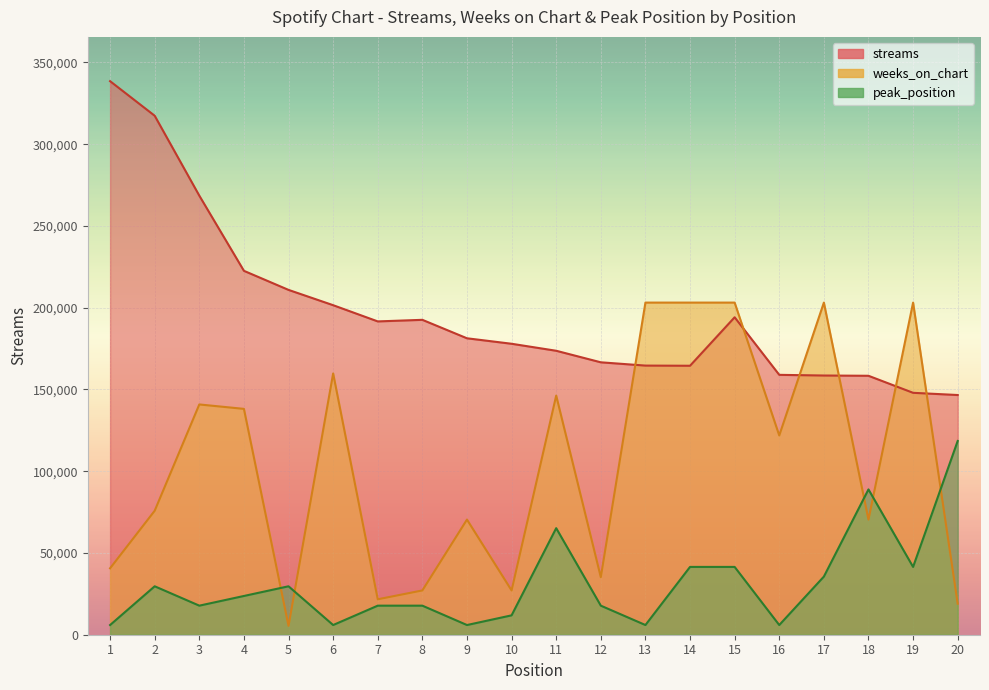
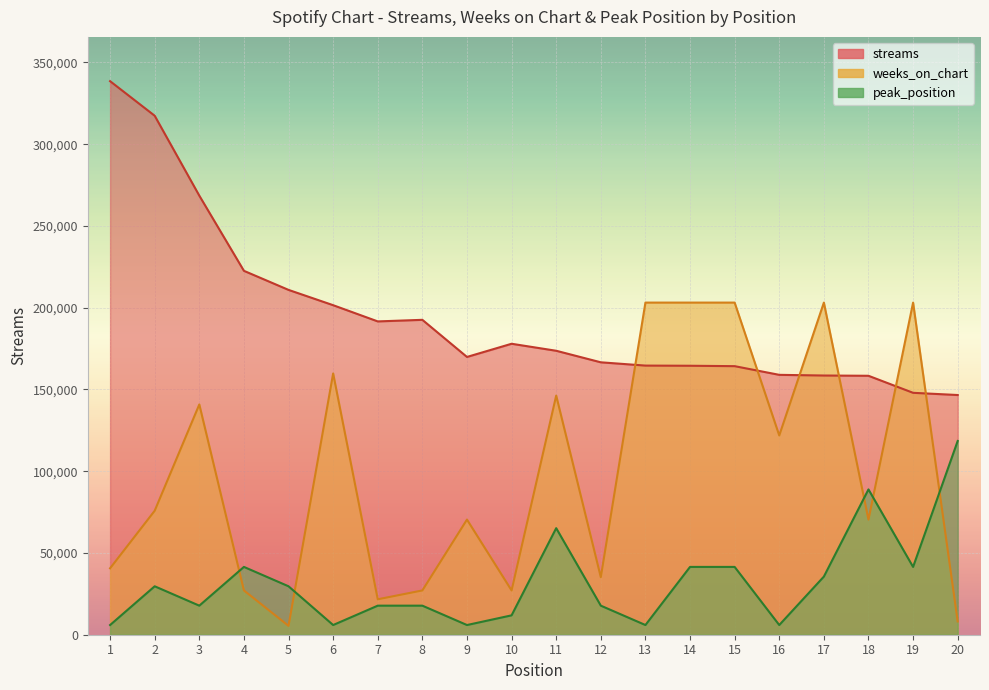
  {
    "streams": {
      "1": "339,000",
      "2": "317,000",
      "3": "269,000",
      "4": "223,000",
      "5": "211,000",
      "6": "202,000",
      "7": "192,000",
      "8": "193,000",
-     "9": "181,000",
+     "9": "170,000",
      "10": "178,000",
      "11": "174,000",
      "12": "167,000",
      "13": "165,000",
      "14": "164,000",
-     "15": "194,000",
+     "15": "164,000",
      "16": "159,000",
      "17": "159,000",
      "18": "158,000",
      "19": "148,000",
      "20": "147,000"
    },
    "weeks_on_chart": {
      "1": "41,000",
      "2": "76,000",
      "3": "141,000",
-     "4": "138,000",
+     "4": "27,000",
      "5": "5,000",
      "6": "160,000",
      "7": "22,000",
      "8": "27,000",
      "9": "70,000",
      "10": "27,000",
      "11": "146,000",
      "12": "35,000",
      "13": "203,000",
      "14": "203,000",
      "15": "203,000",
      "16": "122,000",
      "17": "203,000",
      "18": "70,000",
      "19": "203,000",
-     "20": "19,000"
+     "20": "8,000"
    },
    "peak_position": {
      "1": "6,000",
      "2": "30,000",
      "3": "18,000",
-     "4": "24,000",
+     "4": "41,000",
      "5": "30,000",
      "6": "6,000",
      "7": "18,000",
      "8": "18,000",
      "9": "6,000",
      "10": "12,000",
      "11": "65,000",
      "12": "18,000",
      "13": "6,000",
      "14": "41,000",
      "15": "41,000",
      "16": "6,000",
      "17": "36,000",
      "18": "89,000",
      "19": "41,000",
      "20": "118,000"
    }
  }
